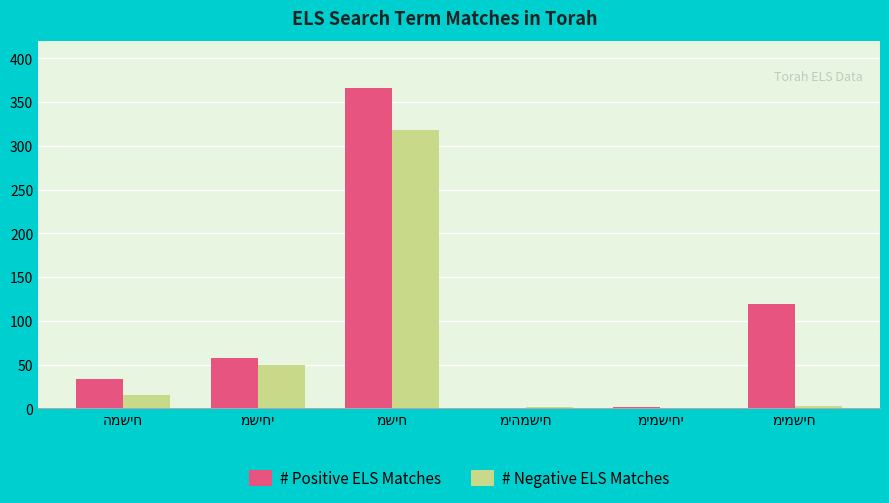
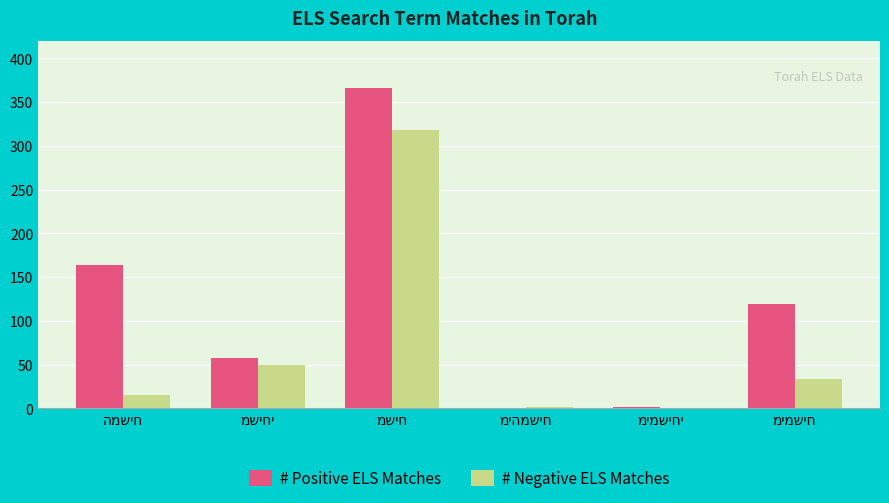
  {
    "# Positive ELS Matches": {
-     "המשיח": 30,
+     "המשיח": 160,
      "משיחי": 60,
      "משיח": 370,
      "מיהמשיח": 0,
      "מימשיח": 120
    },
    "# Negative ELS Matches": {
      "המשיח": 20,
      "משיחי": 50,
      "משיח": 320,
      "מימשיחי": 0,
-     "מימשיח": 0
+     "מימשיח": 30
    }
  }
